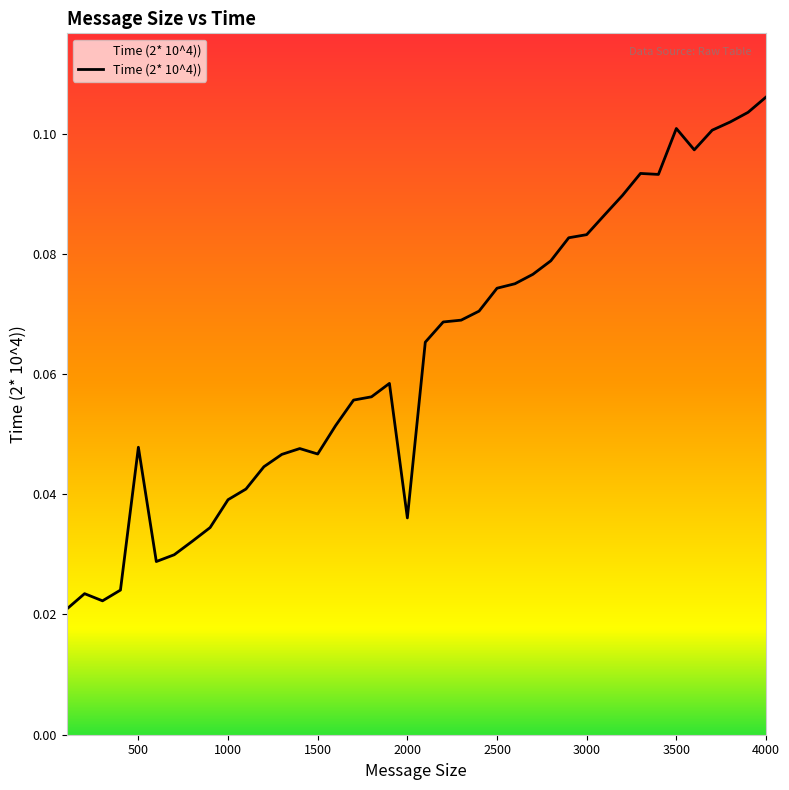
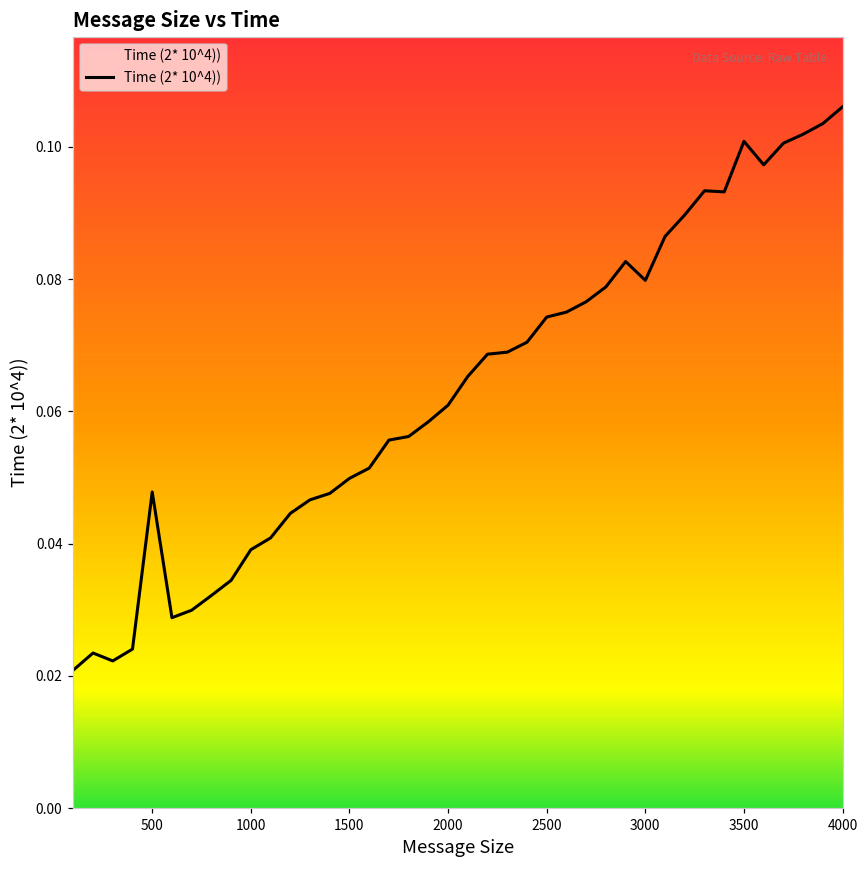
  {
    "500": 0.048,
    "1000": 0.039,
-   "1500": 0.047,
-   "2000": 0.036,
+   "1500": 0.050,
+   "2000": 0.061,
    "2500": 0.074,
-   "3000": 0.083,
+   "3000": 0.080,
    "3500": 0.101,
    "4000": 0.106
  }
